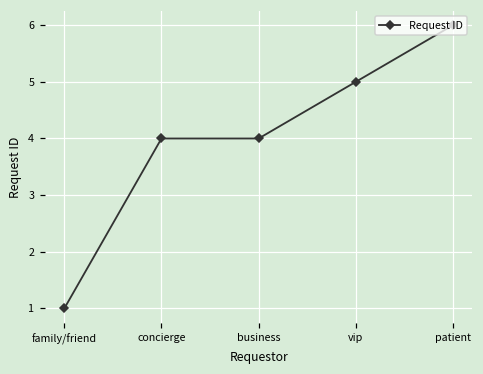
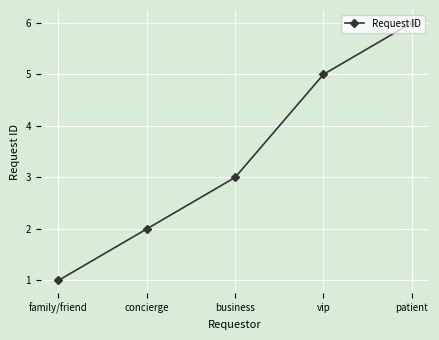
  {
    "family/friend": 1,
-   "concierge": 4,
-   "business": 4,
+   "concierge": 2,
+   "business": 3,
    "vip": 5
  }
